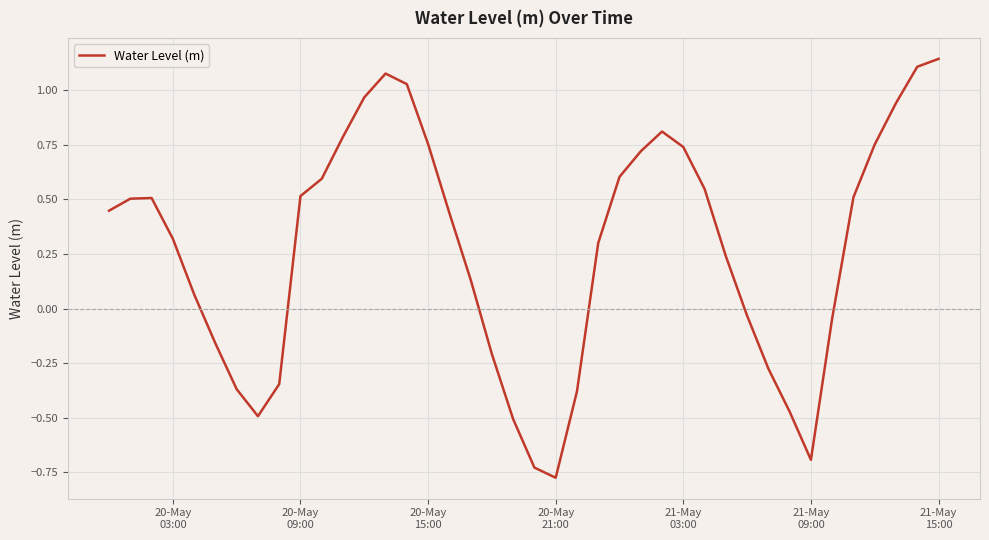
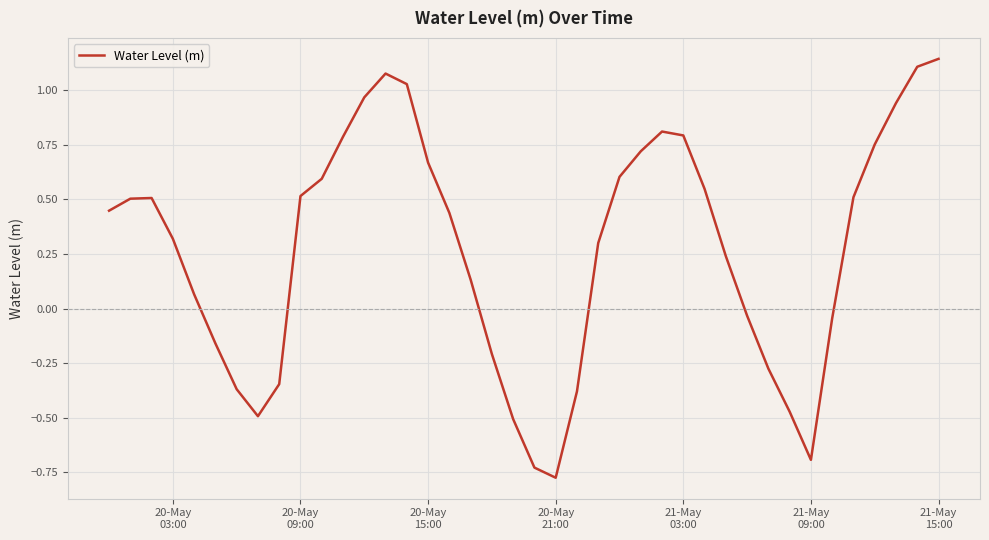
  {
    "20-May 03:00": 0.32,
    "20-May 09:00": 0.51,
-   "20-May 15:00": 0.75,
+   "20-May 15:00": 0.67,
    "20-May 21:00": -0.77,
-   "21-May 03:00": 0.74,
+   "21-May 03:00": 0.79,
    "21-May 09:00": -0.69,
    "21-May 15:00": 1.14
  }
